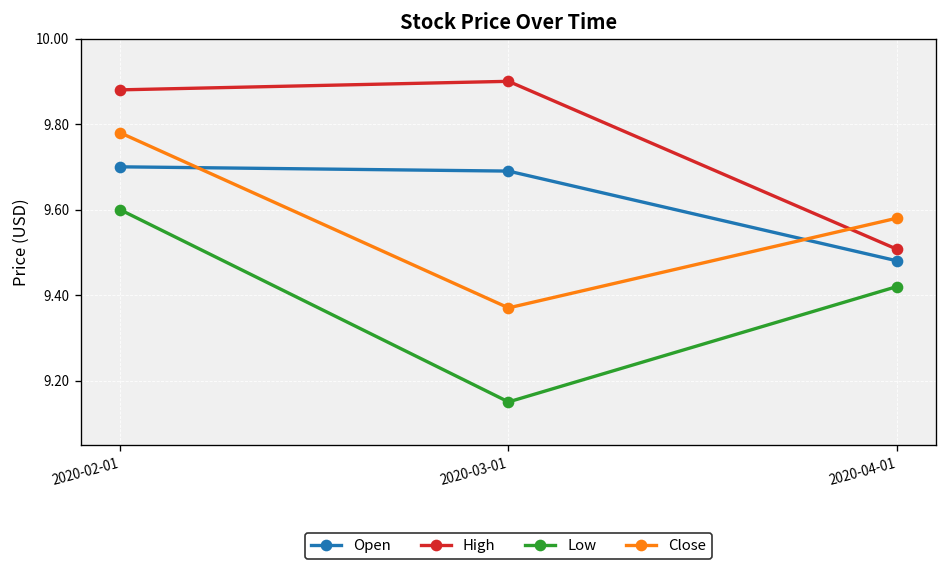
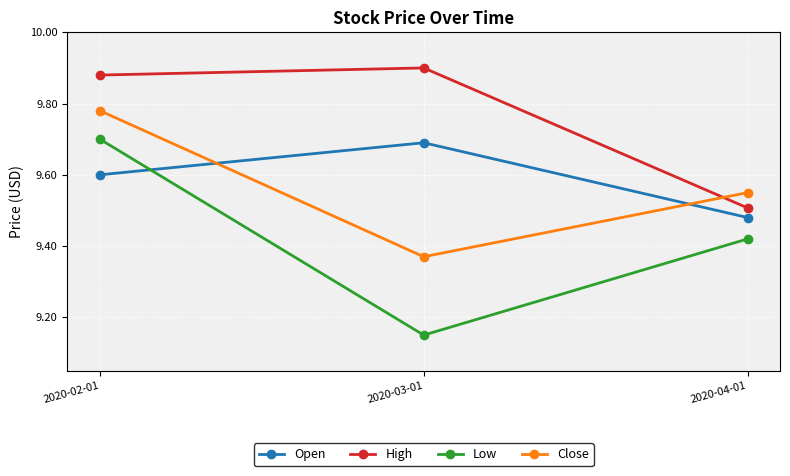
  {
    "Open": {
-     "2020-02-01": 9.7,
+     "2020-02-01": 9.6,
      "2020-03-01": 9.69,
      "2020-04-01": 9.48
    },
    "High": {
      "2020-02-01": 9.88,
      "2020-03-01": 9.90,
      "2020-04-01": 9.51
    },
    "Low": {
-     "2020-02-01": 9.6,
+     "2020-02-01": 9.7,
      "2020-03-01": 9.15,
      "2020-04-01": 9.42
    },
    "Close": {
      "2020-02-01": 9.78,
      "2020-03-01": 9.37,
-     "2020-04-01": 9.58
+     "2020-04-01": 9.55
    }
  }
